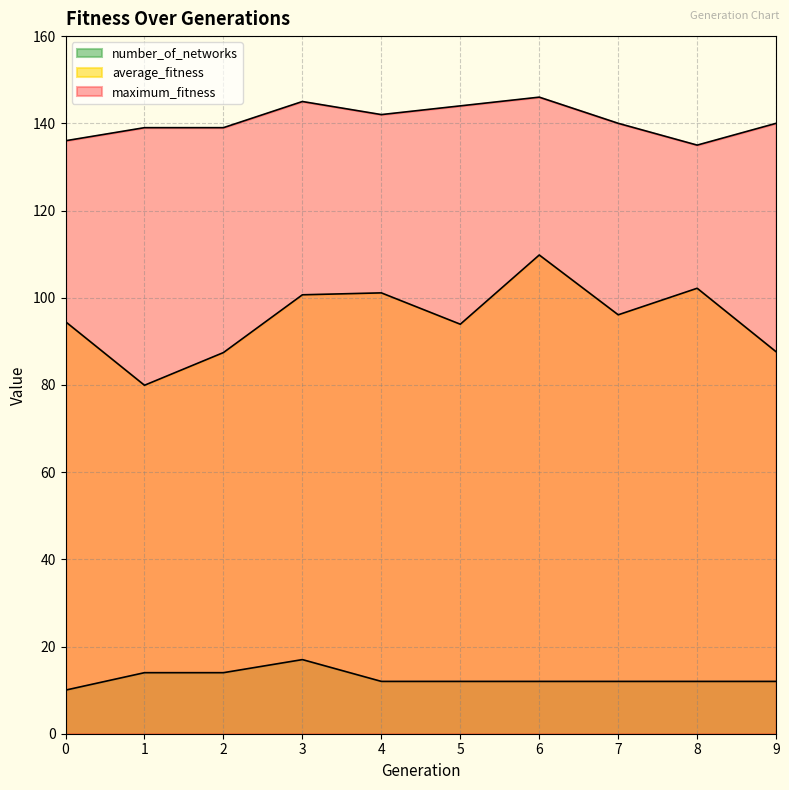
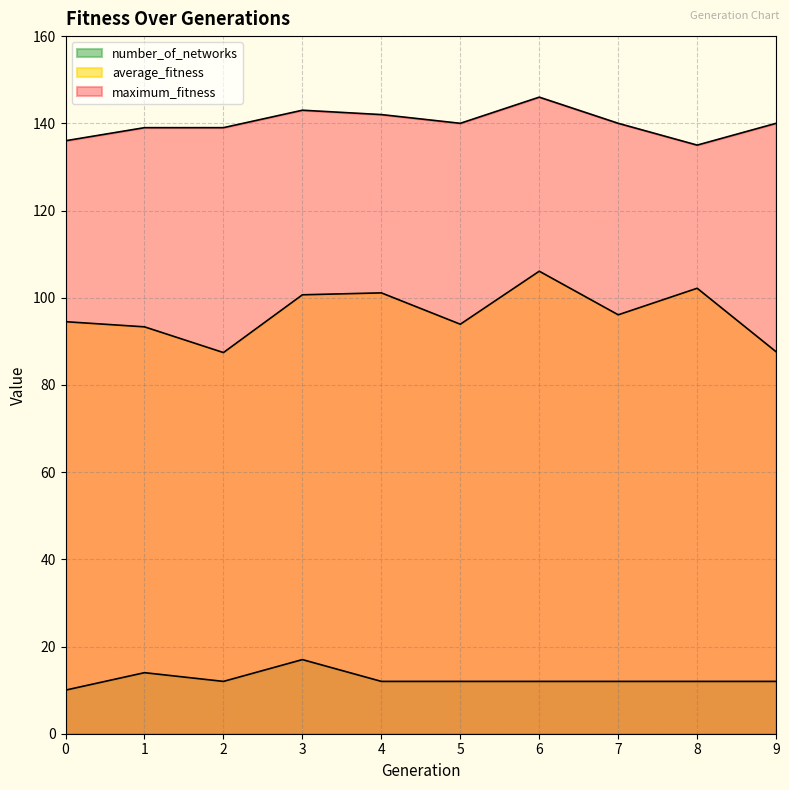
  {
    "number_of_networks": {
      "0": 10,
      "1": 14,
-     "2": 14,
+     "2": 12,
      "3": 17,
      "4": 12,
      "5": 12,
      "6": 12,
      "7": 12,
      "8": 12,
      "9": 12
    },
    "average_fitness": {
      "0": 95,
-     "1": 80,
+     "1": 93,
      "2": 87,
      "3": 101,
      "4": 101,
      "5": 94,
-     "6": 110,
+     "6": 106,
      "7": 96,
      "8": 102,
      "9": 88
    },
    "maximum_fitness": {
      "0": 136,
      "1": 139,
      "2": 139,
-     "3": 145,
+     "3": 143,
      "4": 142,
-     "5": 144,
+     "5": 140,
      "6": 146,
      "7": 140,
      "8": 135,
      "9": 140
    }
  }
